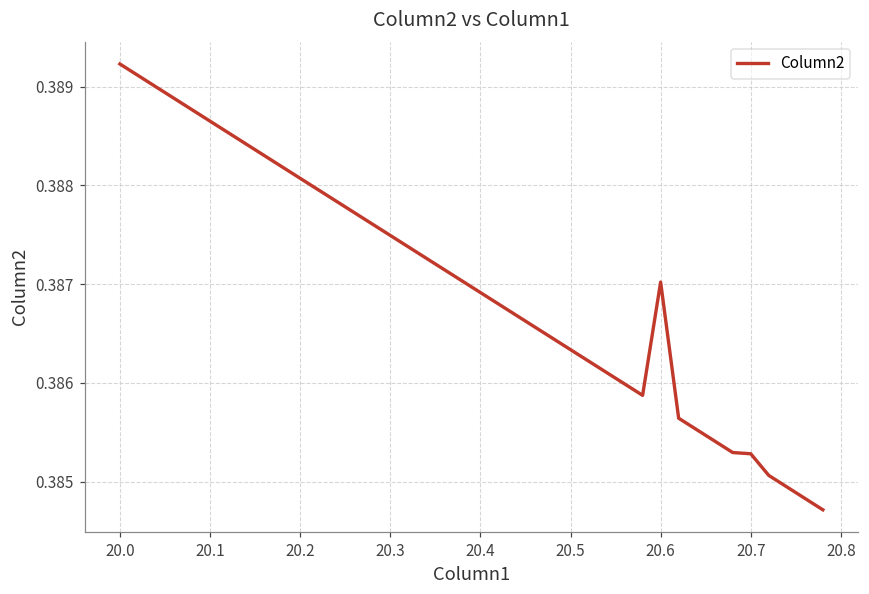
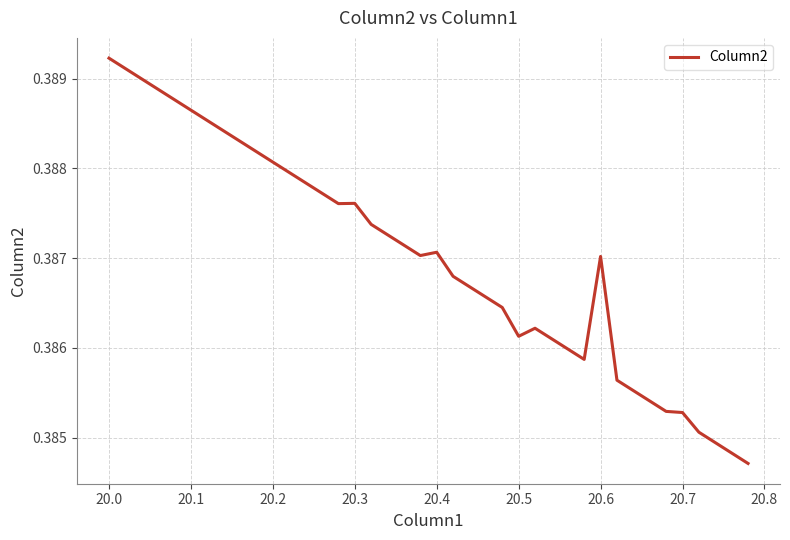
  {
    "20.0": 0.3892,
    "20.1": 0.3886,
    "20.2": 0.3881,
-   "20.3": 0.3875,
-   "20.4": 0.3869,
-   "20.5": 0.3863,
+   "20.3": 0.3876,
+   "20.4": 0.3871,
+   "20.5": 0.3861,
    "20.6": 0.3870,
    "20.7": 0.3853
  }
